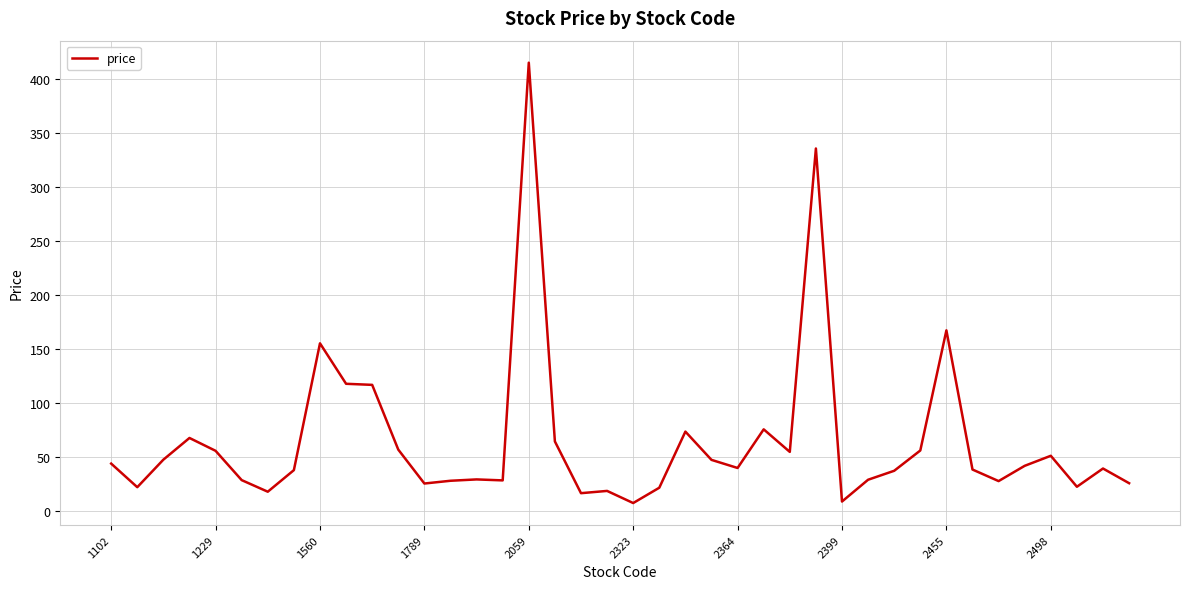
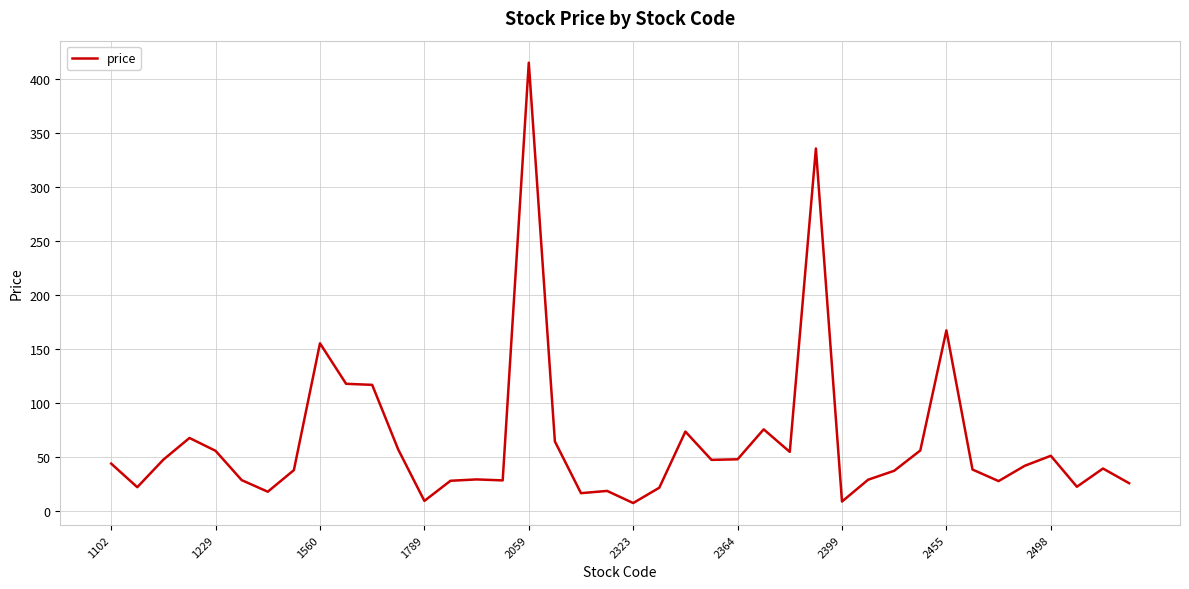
  {
    "1102": 44,
    "1229": 56,
    "1560": 156,
-   "1789": 26,
+   "1789": 10,
    "2059": 416,
    "2323": 8,
-   "2364": 40,
+   "2364": 48,
    "2399": 9,
    "2455": 168,
    "2498": 51
  }
